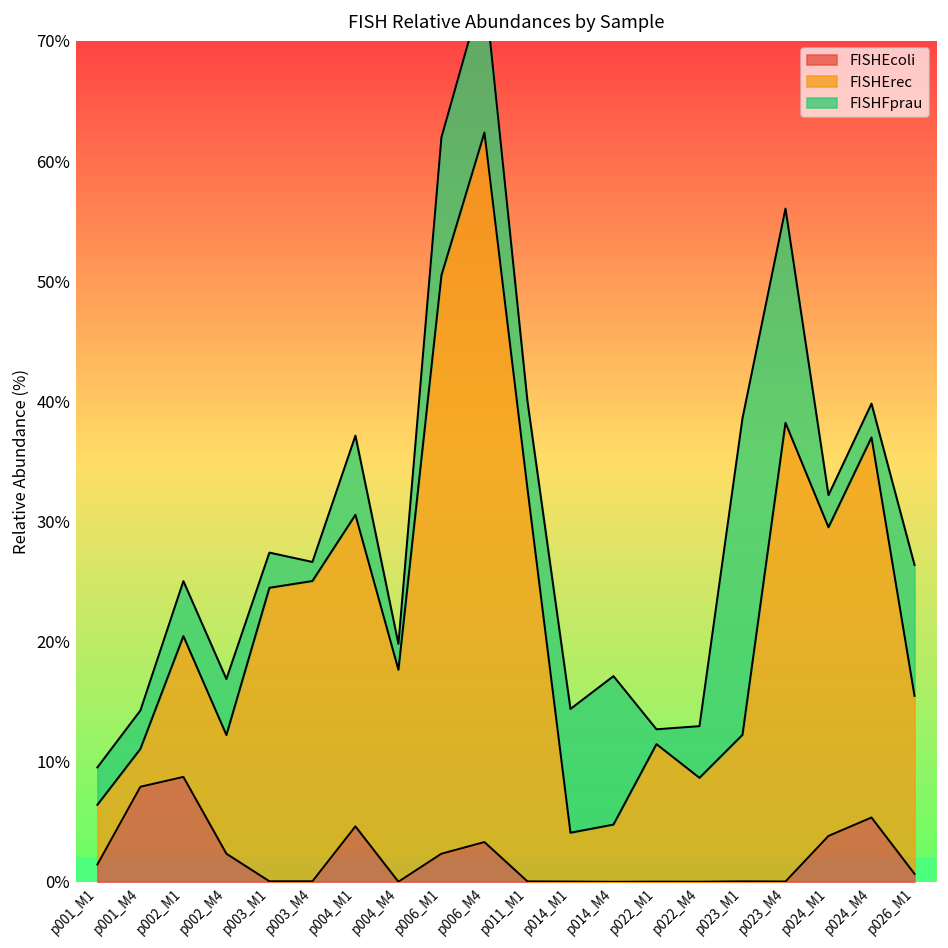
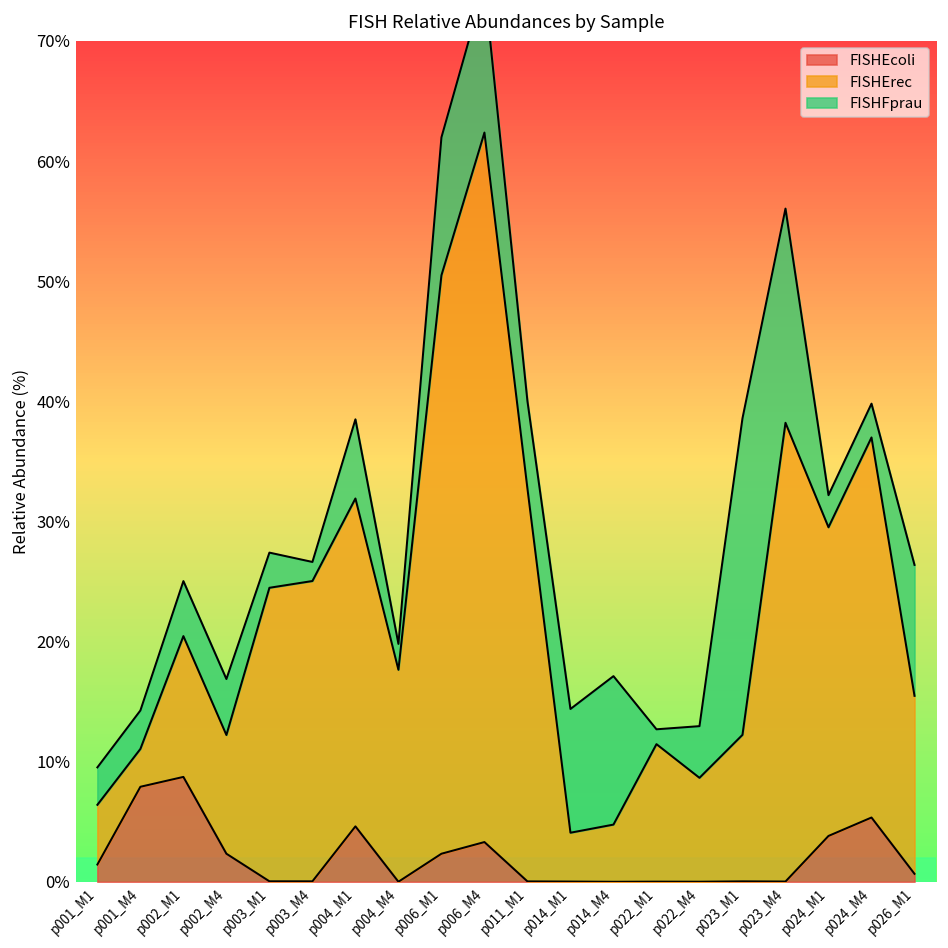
  {
    "FISHEcoli": {
      "p001_M4": "7.9%",
      "p002_M1": "8.7%",
      "p002_M4": "2.3%",
      "p004_M1": "4.6%",
      "p006_M1": "2.3%",
      "p006_M4": "3.3%",
      "p024_M1": "3.8%",
      "p024_M4": "5.4%"
    },
    "FISHErec": {
      "p001_M1": "5.0%",
      "p001_M4": "3.1%",
      "p002_M1": "11.7%",
      "p002_M4": "9.9%",
      "p003_M1": "24.4%",
      "p003_M4": "25.0%",
-     "p004_M1": "25.9%",
+     "p004_M1": "27.3%",
      "p004_M4": "17.6%",
      "p006_M1": "48.2%",
      "p006_M4": "59.1%",
      "p011_M1": "32.7%",
      "p014_M1": "4.1%",
      "p014_M4": "4.8%",
      "p022_M1": "11.4%",
      "p022_M4": "8.6%",
      "p023_M1": "12.2%",
      "p023_M4": "38.2%",
      "p024_M1": "25.7%",
      "p024_M4": "31.6%",
      "p026_M1": "14.8%"
    },
    "FISHFprau": {
      "p001_M1": "3.1%",
      "p001_M4": "3.2%",
      "p002_M1": "4.6%",
      "p002_M4": "4.7%",
      "p003_M1": "2.9%",
      "p003_M4": "1.6%",
      "p004_M1": "6.6%",
      "p004_M4": "2.2%",
      "p006_M1": "11.5%",
      "p011_M1": "7.3%",
      "p014_M1": "10.3%",
      "p014_M4": "12.4%",
      "p022_M1": "1.2%",
      "p022_M4": "4.3%",
      "p023_M1": "26.4%",
      "p023_M4": "17.8%",
      "p024_M1": "2.7%",
      "p024_M4": "2.8%",
      "p026_M1": "10.9%"
    }
  }
